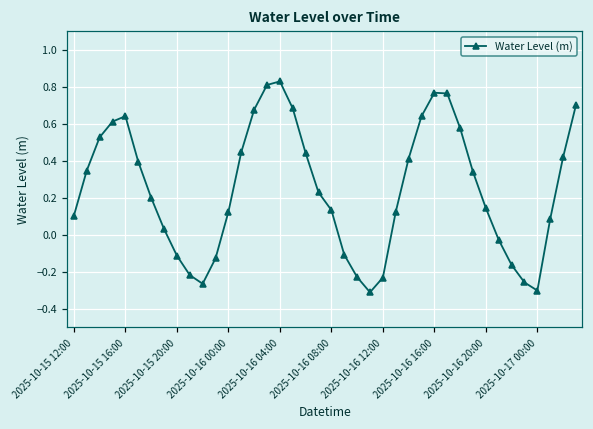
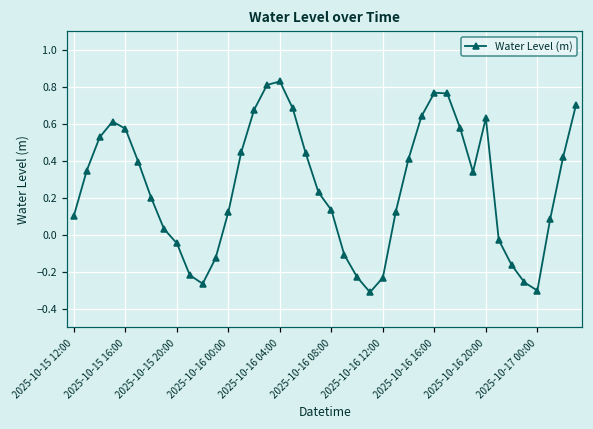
  {
    "2025-10-15 12:00": 0.10,
-   "2025-10-15 16:00": 0.64,
-   "2025-10-15 20:00": -0.11,
+   "2025-10-15 16:00": 0.57,
+   "2025-10-15 20:00": -0.05,
    "2025-10-16 00:00": 0.12,
    "2025-10-16 04:00": 0.83,
    "2025-10-16 08:00": 0.13,
    "2025-10-16 12:00": -0.23,
    "2025-10-16 16:00": 0.77,
-   "2025-10-16 20:00": 0.14,
+   "2025-10-16 20:00": 0.63,
    "2025-10-17 00:00": -0.30
  }
